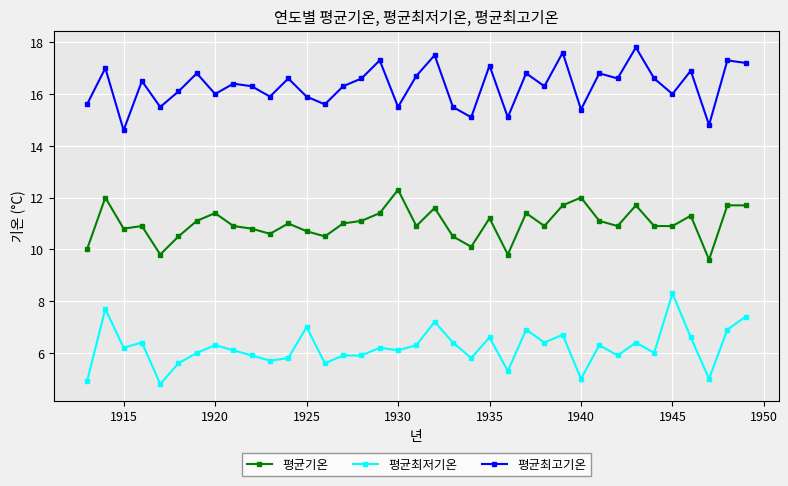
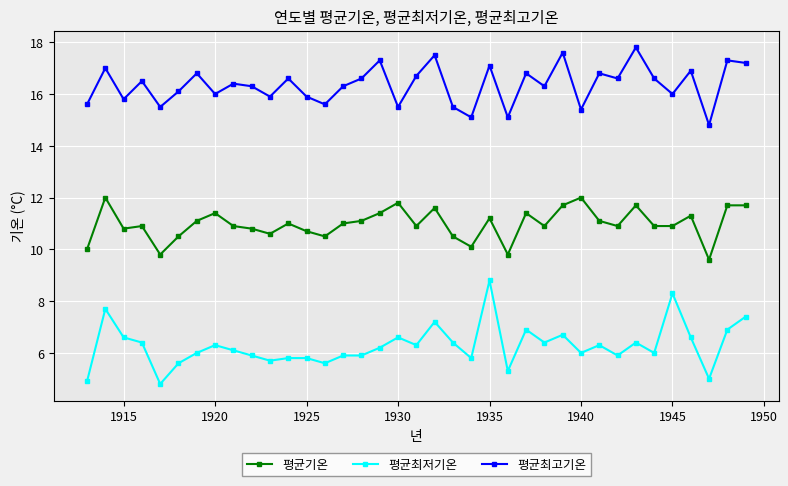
  {
    "평균기온": {
      "1915": 10.8,
      "1920": 11.4,
      "1925": 10.7,
-     "1930": 12.3,
+     "1930": 11.8,
      "1935": 11.2,
      "1940": 12.0,
      "1945": 10.9
    },
    "평균최저기온": {
-     "1915": 6.2,
+     "1915": 6.6,
      "1920": 6.3,
-     "1925": 7.0,
-     "1930": 6.1,
-     "1935": 6.6,
-     "1940": 5,
+     "1925": 5.8,
+     "1930": 6.6,
+     "1935": 8.8,
+     "1940": 6,
      "1945": 8.3
    },
    "평균최고기온": {
-     "1915": 14.6,
+     "1915": 15.8,
      "1920": 16.0,
      "1925": 15.9,
      "1930": 15.5,
      "1935": 17.1,
      "1940": 15.4,
      "1945": 16.0
    }
  }
